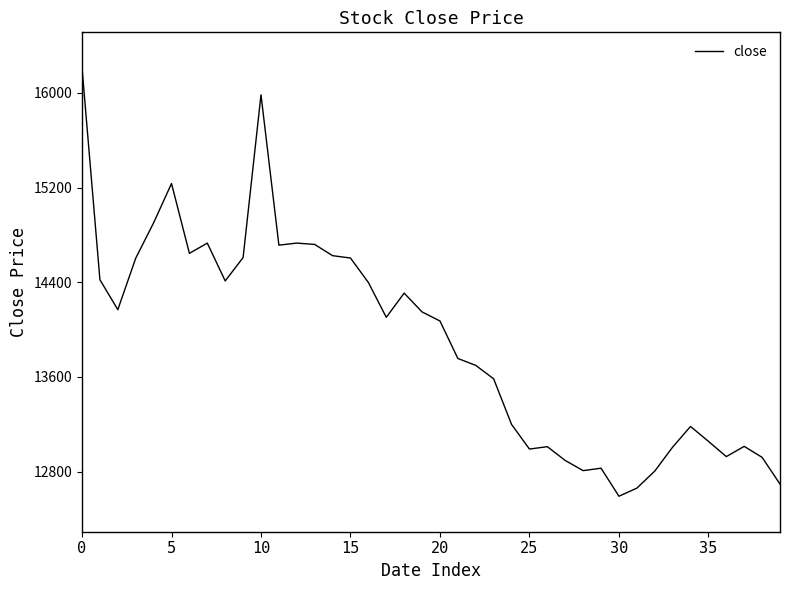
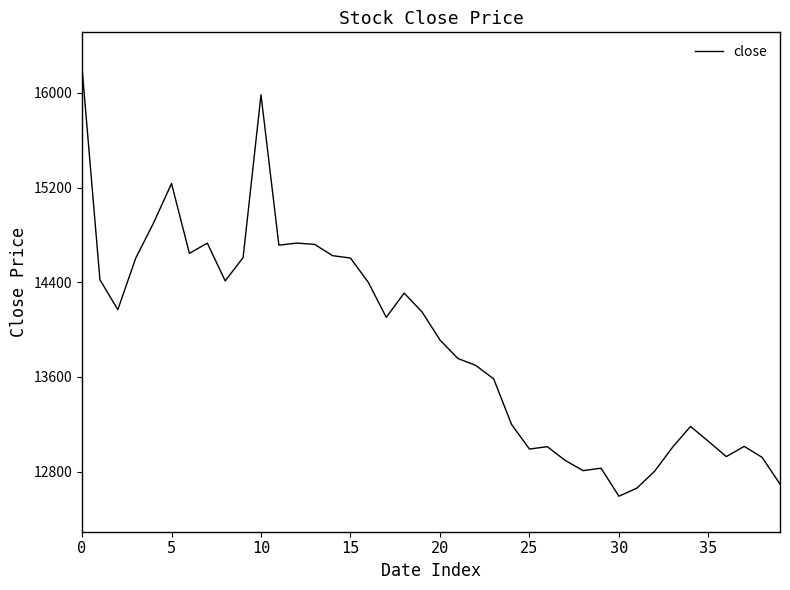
  {
    "0": 16210,
    "5": 15230,
    "10": 15980,
    "15": 14600,
-   "20": 14070,
+   "20": 13910,
    "25": 12990,
    "30": 12590,
    "35": 13060
  }
